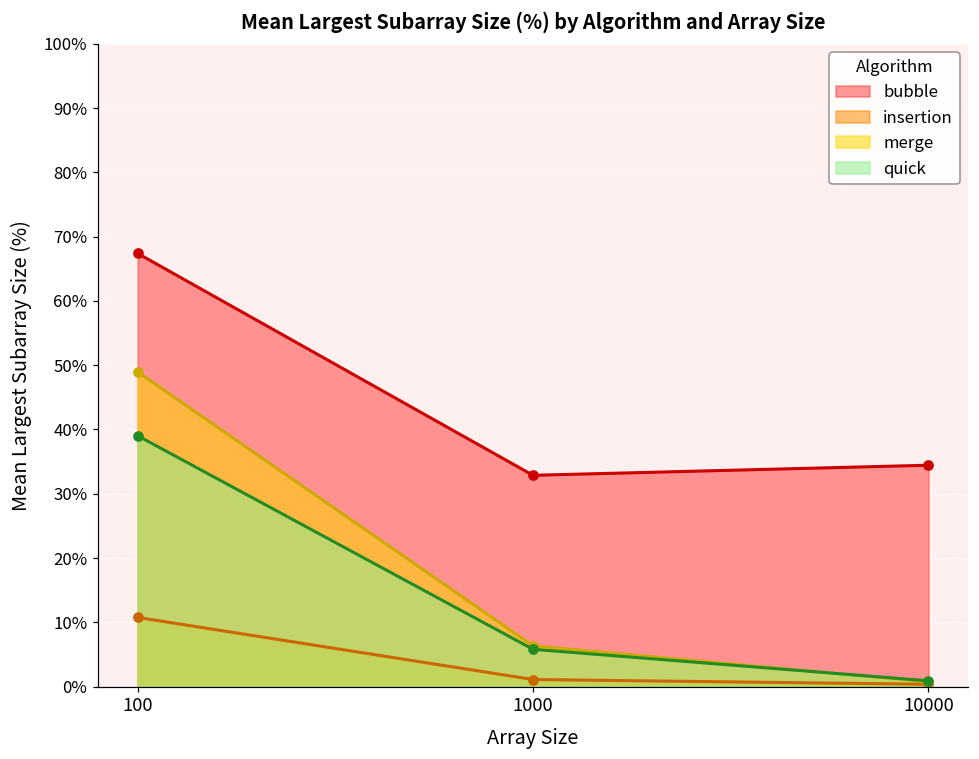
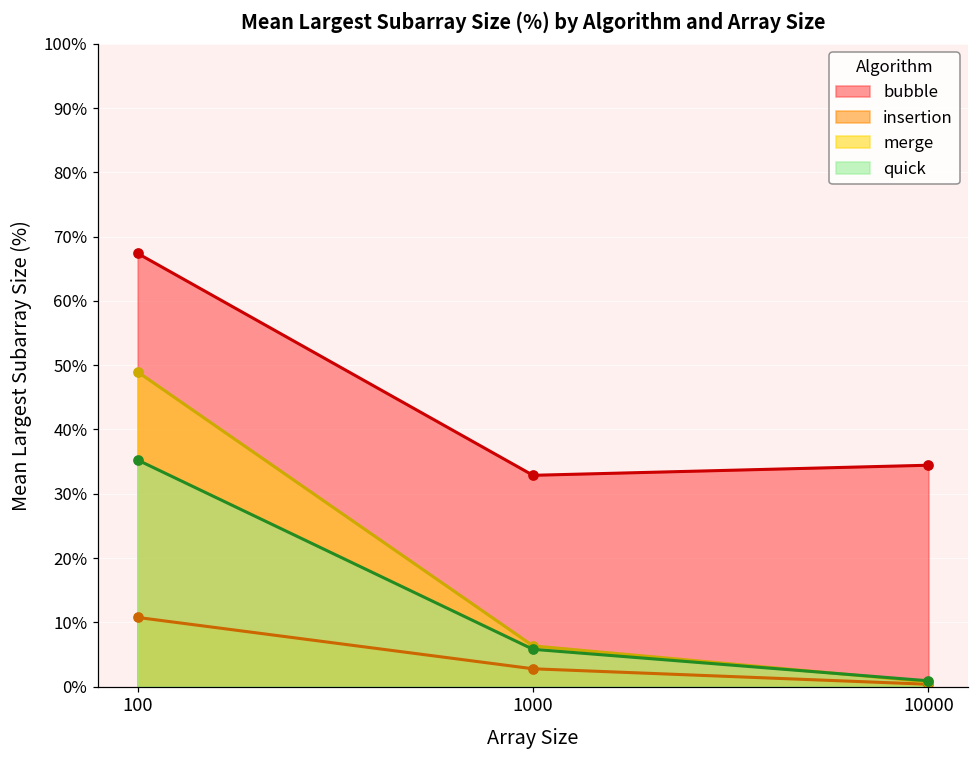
  {
    "bubble": {
      "100": "67%",
      "1000": "33%",
      "10000": "34%"
    },
    "insertion": {
      "100": "11%",
-     "1000": "1%"
+     "1000": "3%"
    },
    "merge": {
      "100": "49%",
      "1000": "6%"
    },
    "quick": {
-     "100": "39%",
+     "100": "35%",
      "1000": "6%"
    }
  }
